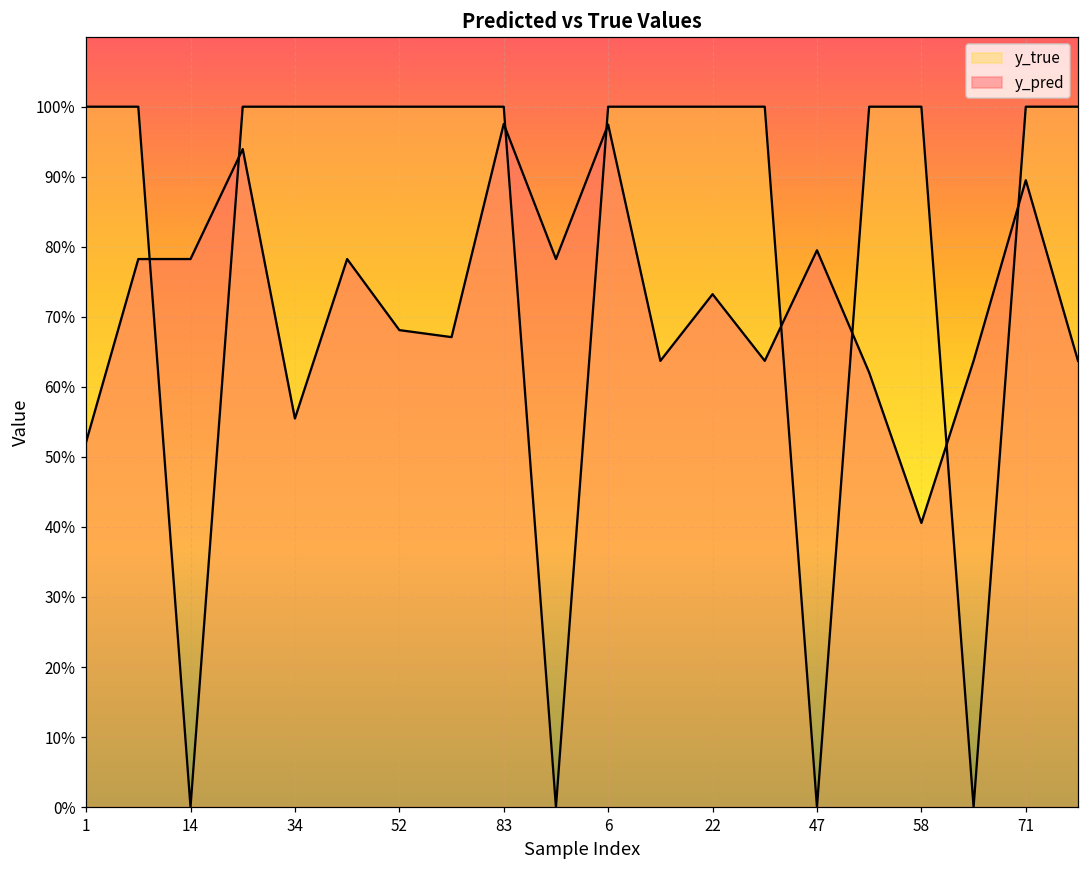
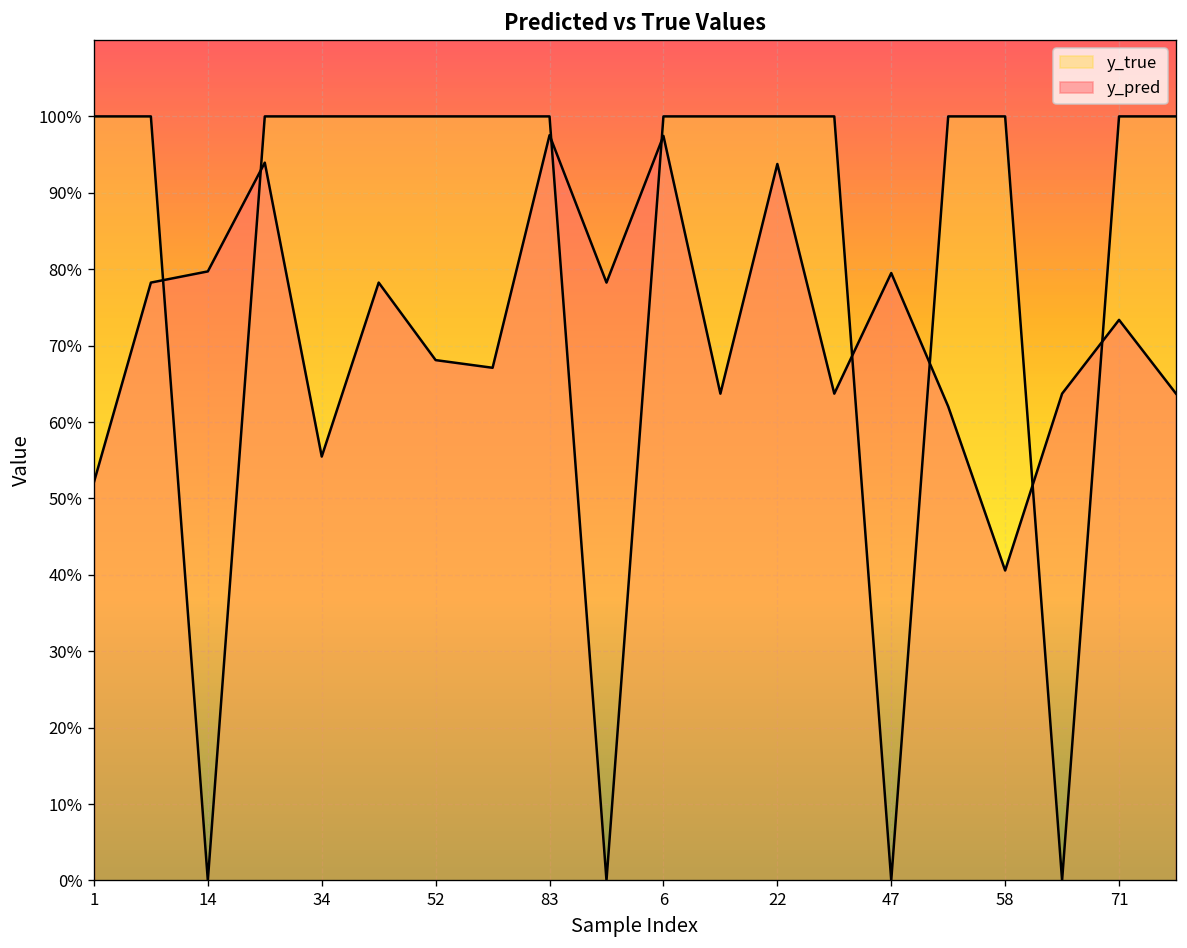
  {
    "y_true": {
      "14": "0%",
      "34": "100%",
      "52": "100%",
      "83": "100%",
      "6": "100%",
      "22": "100%",
      "47": "0%",
      "58": "100%",
      "71": "100%"
    },
    "y_pred": {
-     "14": "78%",
+     "14": "80%",
      "34": "55%",
      "52": "68%",
      "83": "98%",
      "6": "97%",
-     "22": "73%",
+     "22": "94%",
      "47": "80%",
      "58": "41%",
-     "71": "90%"
+     "71": "73%"
    }
  }
